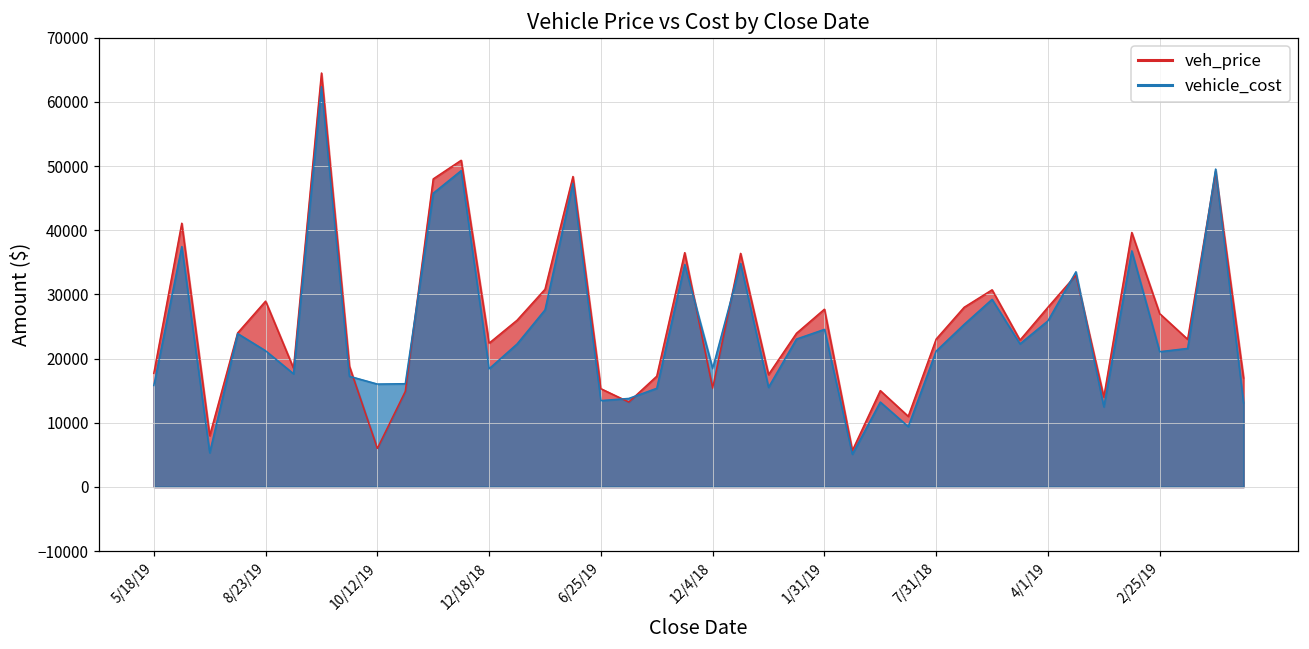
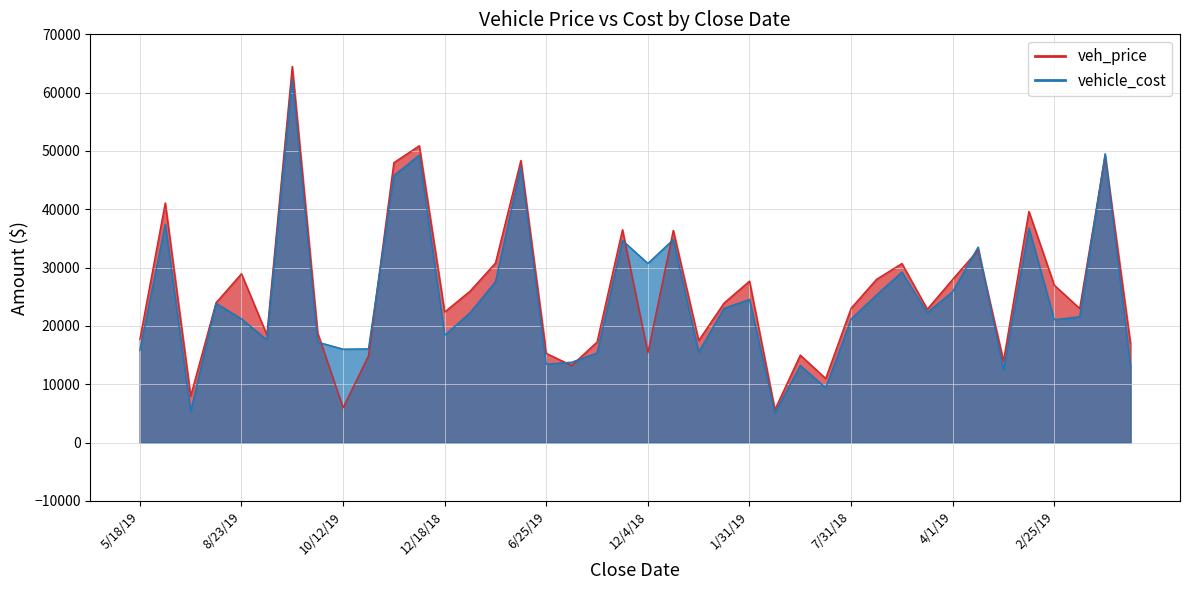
  {
    "veh_price": {
      "5/18/19": 18000,
      "8/23/19": 29000,
      "10/12/19": 6000,
      "12/18/18": 22000,
      "12/4/18": 15000,
      "1/31/19": 28000,
      "7/31/18": 23000,
      "4/1/19": 28000,
      "2/25/19": 27000
    },
    "vehicle_cost": {
      "5/18/19": 16000,
      "8/23/19": 21000,
      "10/12/19": 16000,
      "12/18/18": 18000,
-     "12/4/18": 18000,
+     "12/4/18": 31000,
      "1/31/19": 25000,
      "7/31/18": 21000,
      "4/1/19": 26000,
      "2/25/19": 21000
    }
  }
